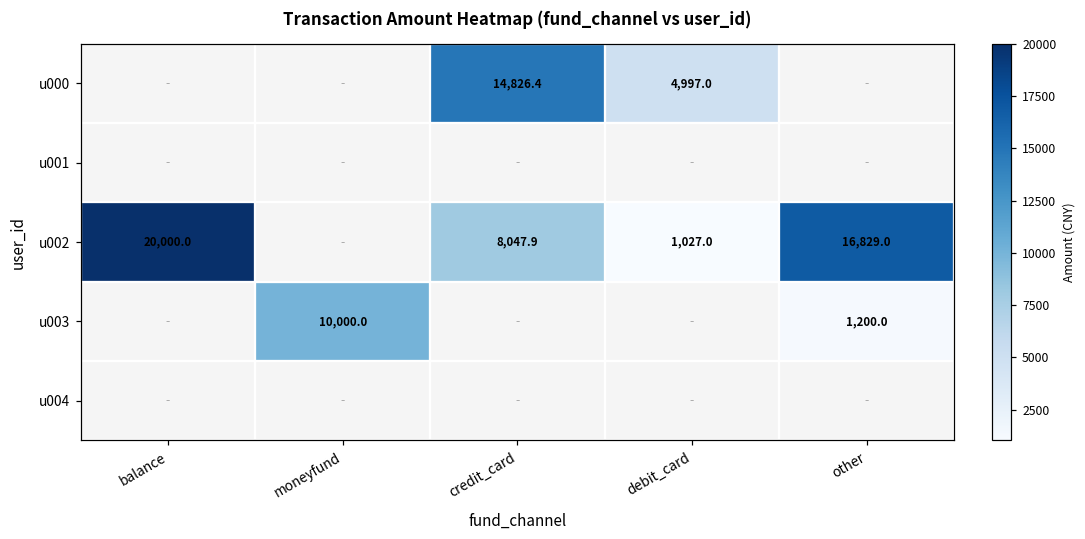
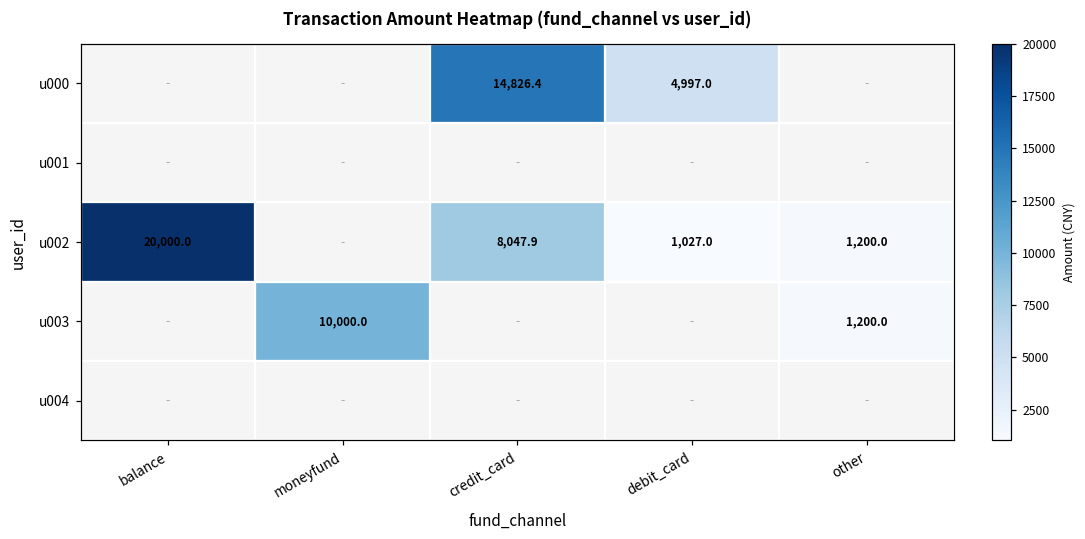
  {
    "u000": {
      "credit_card": "14,826.4",
      "debit_card": "4,997.0"
    },
    "u002": {
      "balance": "20,000.0",
      "credit_card": "8,047.9",
      "debit_card": "1,027.0",
-     "other": "16,829.0"
+     "other": "1,200.0"
    },
    "u003": {
      "moneyfund": "10,000.0",
      "other": "1,200.0"
    }
  }
